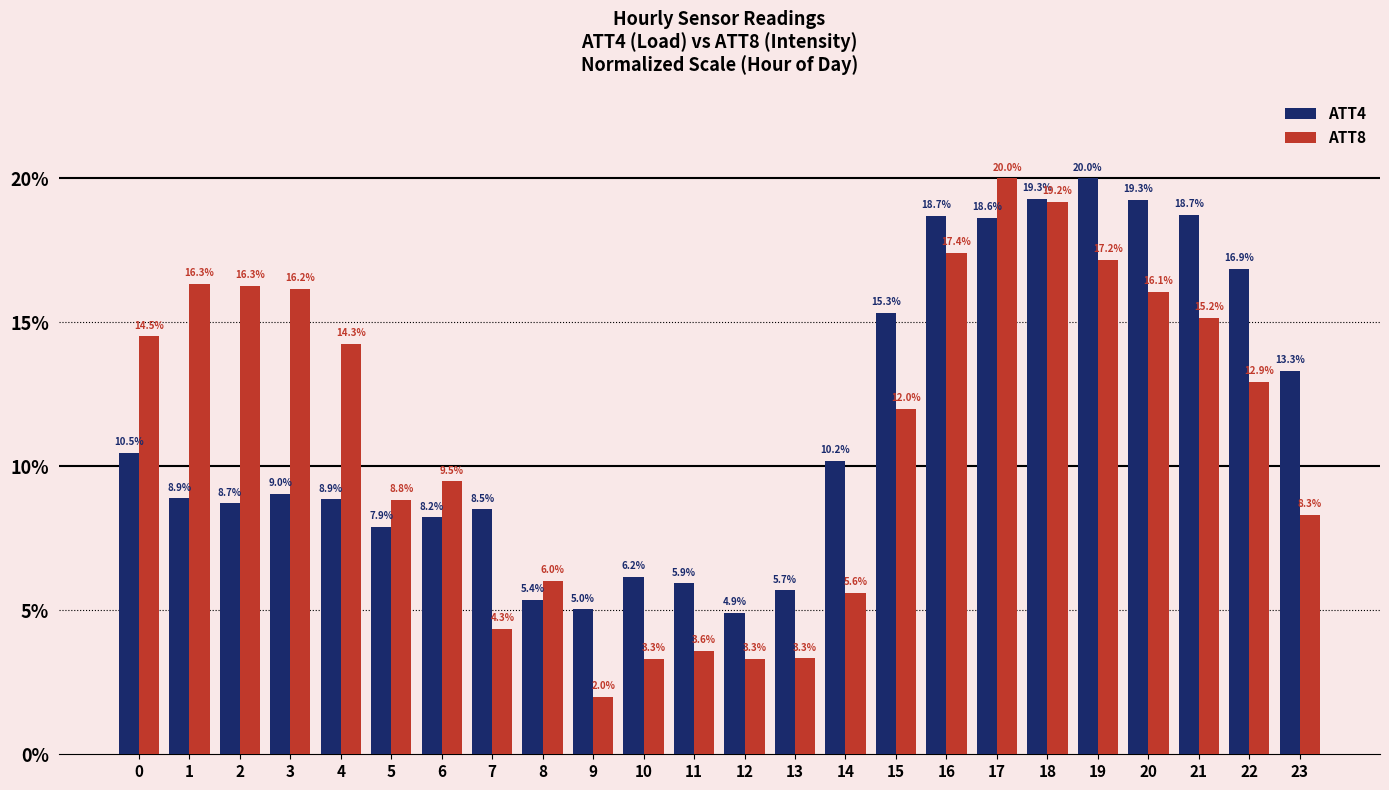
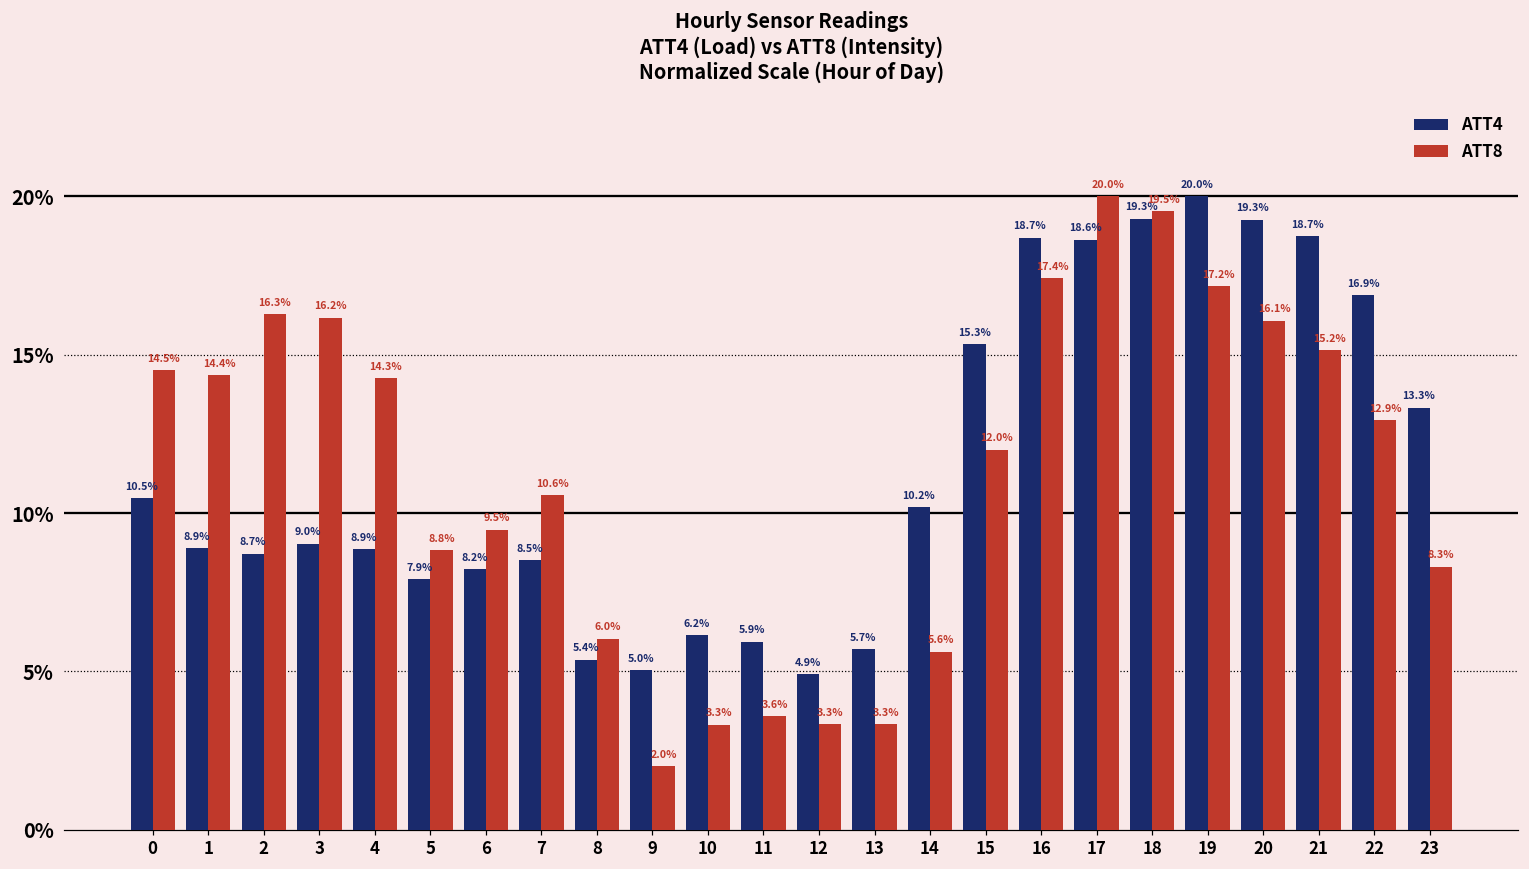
  {
    "ATT4": {
      "0": "10.5%",
      "1": "8.9%",
      "2": "8.7%",
      "3": "9.0%",
      "4": "8.9%",
      "5": "7.9%",
      "6": "8.2%",
      "7": "8.5%",
      "8": "5.4%",
      "9": "5.0%",
      "10": "6.2%",
      "11": "5.9%",
      "12": "4.9%",
      "13": "5.7%",
      "14": "10.2%",
      "15": "15.3%",
      "16": "18.7%",
      "17": "18.6%",
      "19": "20.0%",
      "20": "19.3%",
      "21": "18.7%",
      "22": "16.9%",
      "23": "13.3%"
    },
    "ATT8": {
      "0": "14.5%",
-     "1": "16.3%",
+     "1": "14.4%",
      "2": "16.3%",
      "3": "16.2%",
      "4": "14.3%",
      "5": "8.8%",
      "6": "9.5%",
-     "7": "4.3%",
+     "7": "10.6%",
      "8": "6.0%",
      "9": "2.0%",
      "10": "3.3%",
      "11": "3.6%",
      "12": "3.3%",
      "13": "3.3%",
      "14": "5.6%",
      "15": "12.0%",
      "16": "17.4%",
      "17": "20.0%",
-     "18": "19.2%",
+     "18": "19.5%",
      "19": "17.2%",
      "20": "16.1%",
      "21": "15.2%",
      "22": "12.9%",
      "23": "8.3%"
    }
  }
